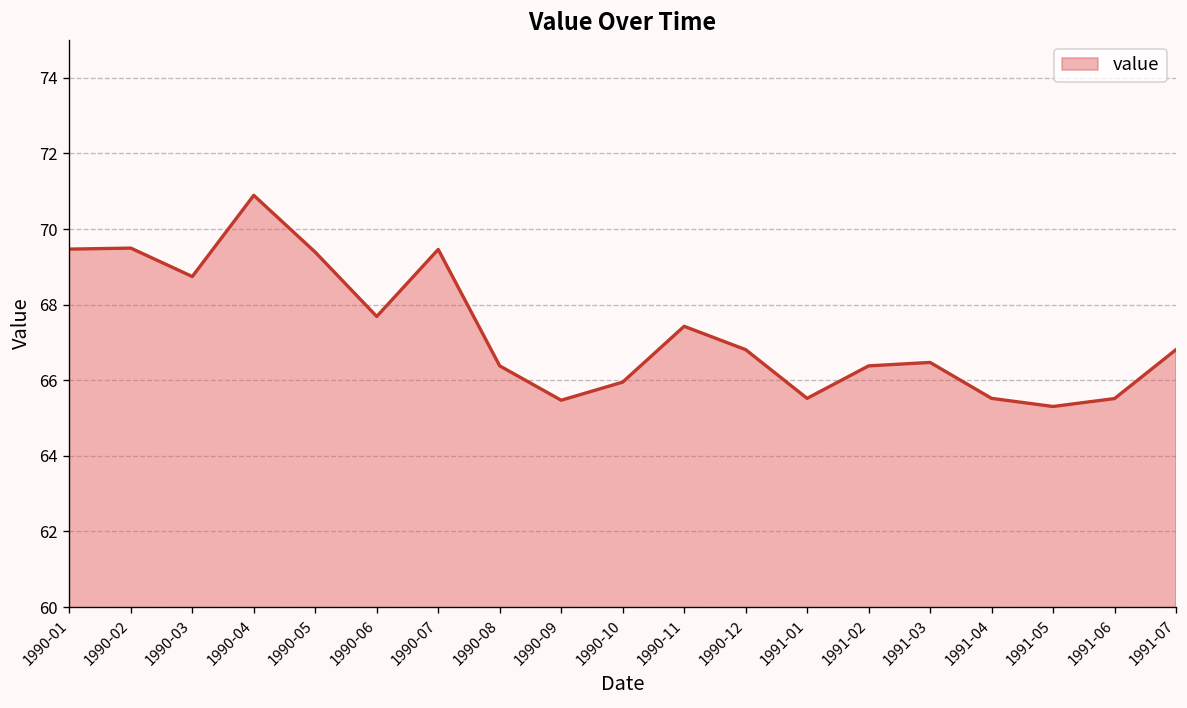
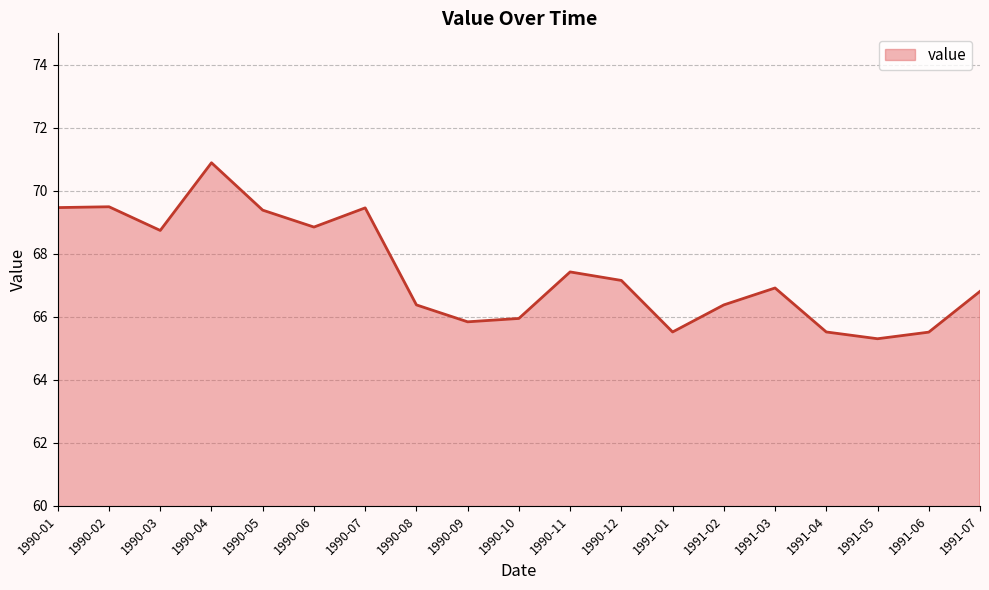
  {
    "1990-01": 69.5,
    "1990-02": 69.5,
    "1990-03": 68.7,
    "1990-04": 70.9,
    "1990-05": 69.4,
-   "1990-06": 67.7,
+   "1990-06": 68.9,
    "1990-07": 69.5,
    "1990-08": 66.4,
-   "1990-09": 65.5,
+   "1990-09": 65.8,
    "1990-10": 66.0,
    "1990-11": 67.4,
-   "1990-12": 66.8,
+   "1990-12": 67.2,
    "1991-01": 65.5,
    "1991-02": 66.4,
-   "1991-03": 66.5,
+   "1991-03": 66.9,
    "1991-04": 65.5,
    "1991-05": 65.3,
    "1991-06": 65.5,
    "1991-07": 66.8
  }
